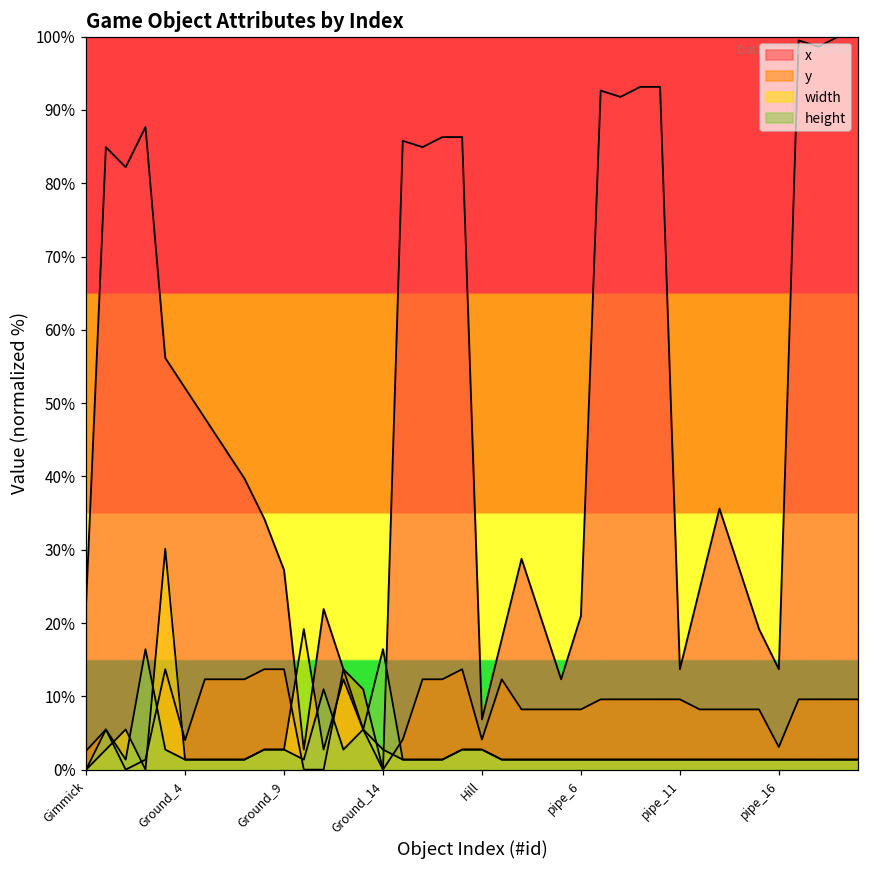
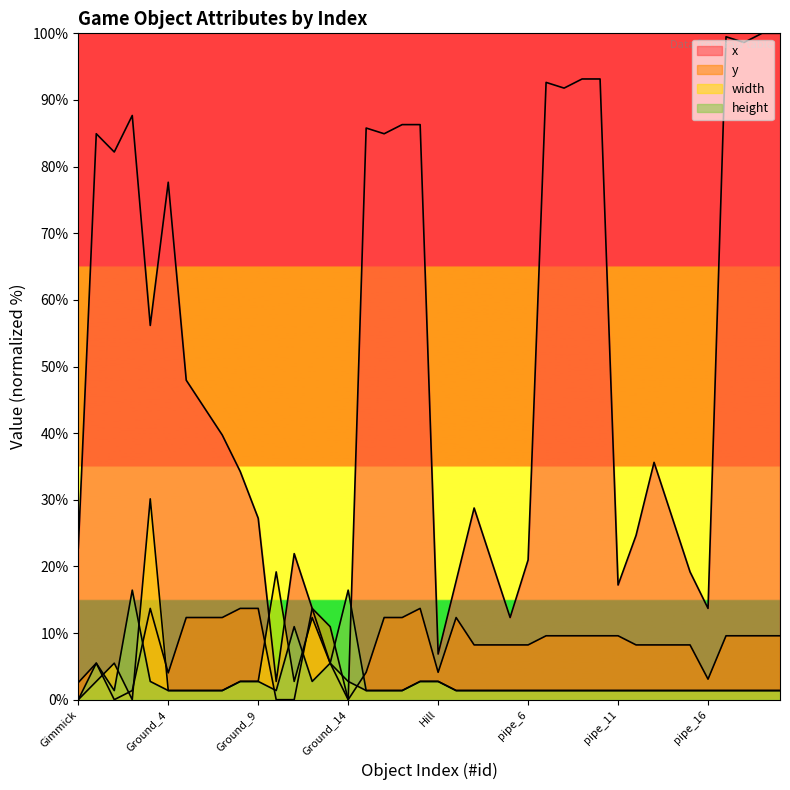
  {
    "x": {
      "Gimmick": "23%",
-     "Ground_4": "52%",
+     "Ground_4": "78%",
      "Ground_9": "27%",
      "Hill": "7%",
      "pipe_6": "21%",
-     "pipe_11": "14%",
+     "pipe_11": "17%",
      "pipe_16": "14%"
    },
    "y": {
      "Gimmick": "3%",
      "Ground_4": "4%",
      "Ground_9": "14%",
      "Hill": "4%",
      "pipe_6": "8%",
      "pipe_11": "10%",
      "pipe_16": "3%"
    },
    "width": {
      "Ground_14": "3%"
    },
    "height": {
      "Ground_14": "16%"
    }
  }
